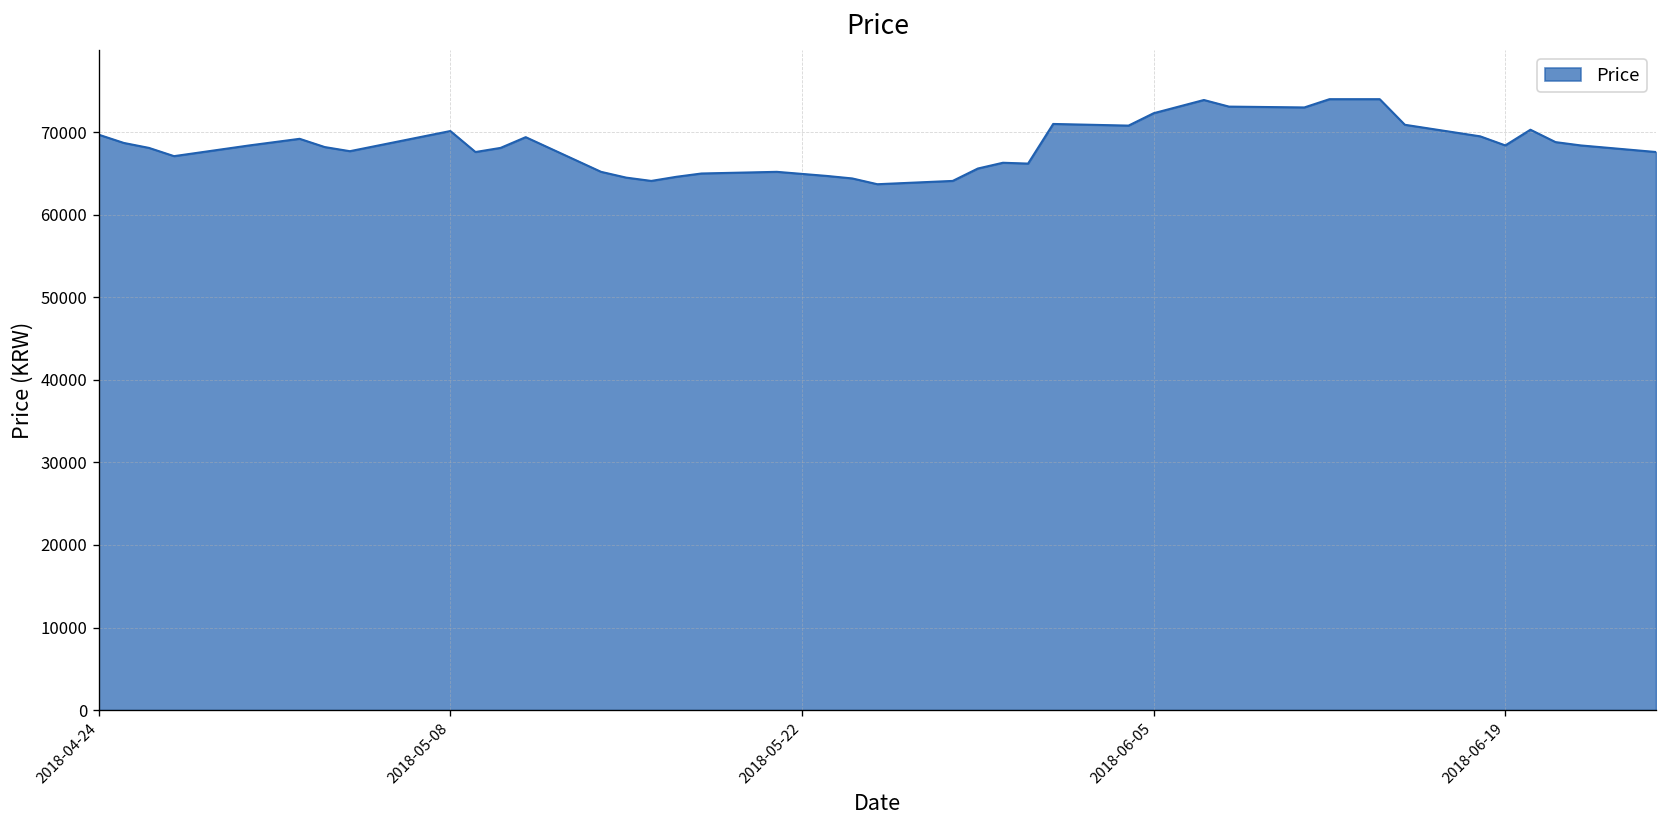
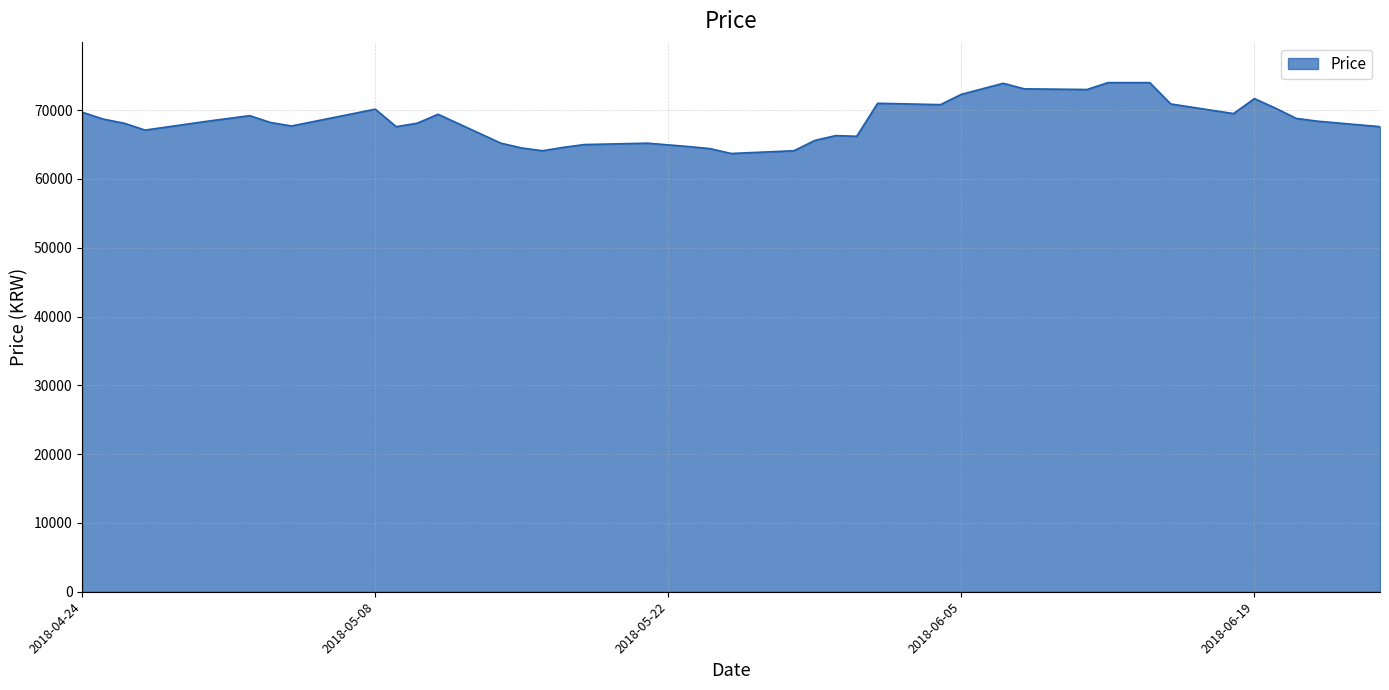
  {
    "2018-04-24": 70000,
    "2018-05-08": 70000,
    "2018-06-05": 72000,
-   "2018-06-19": 68000
+   "2018-06-19": 72000
  }
